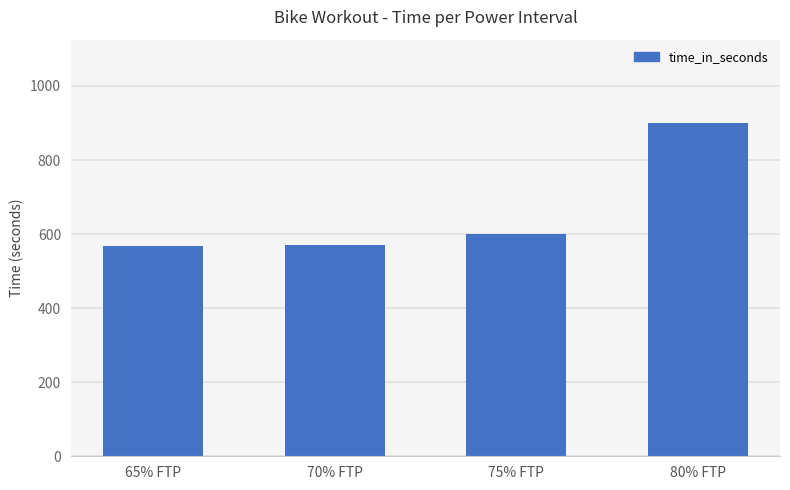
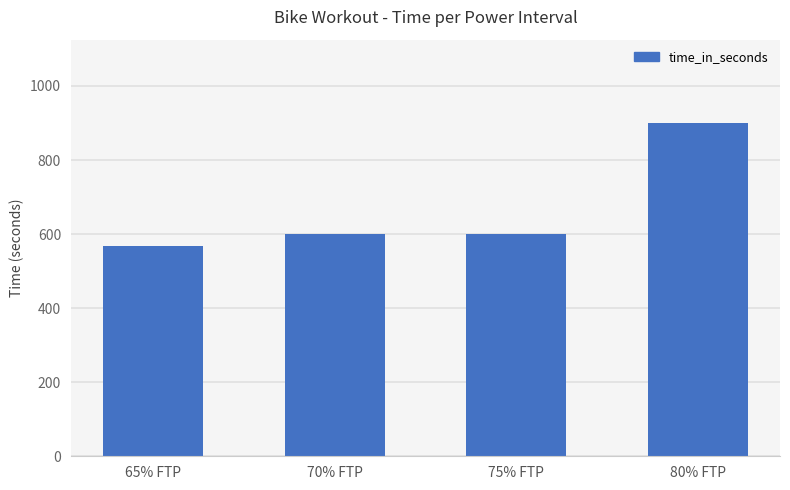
  {
    "65% FTP": 570,
-   "70% FTP": 570,
+   "70% FTP": 600,
    "75% FTP": 600,
    "80% FTP": 900
  }
